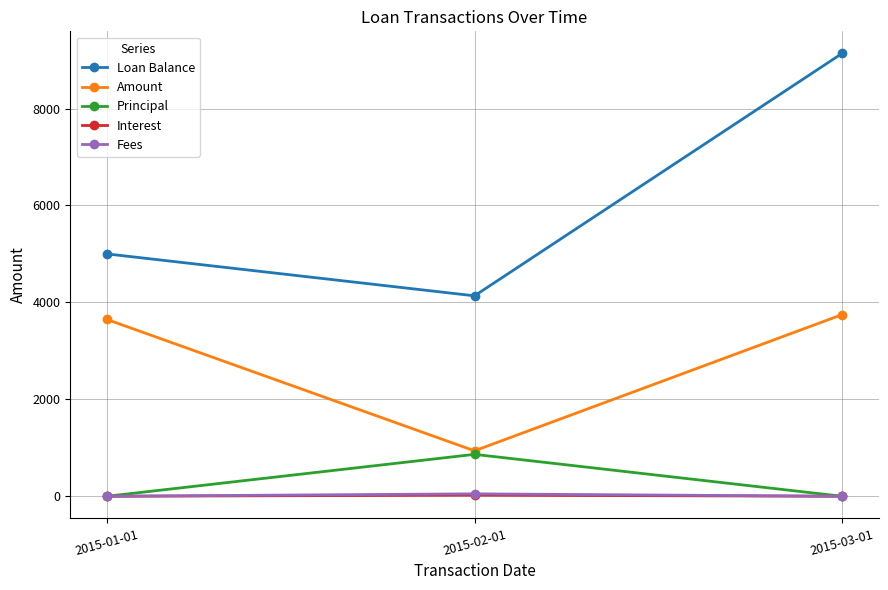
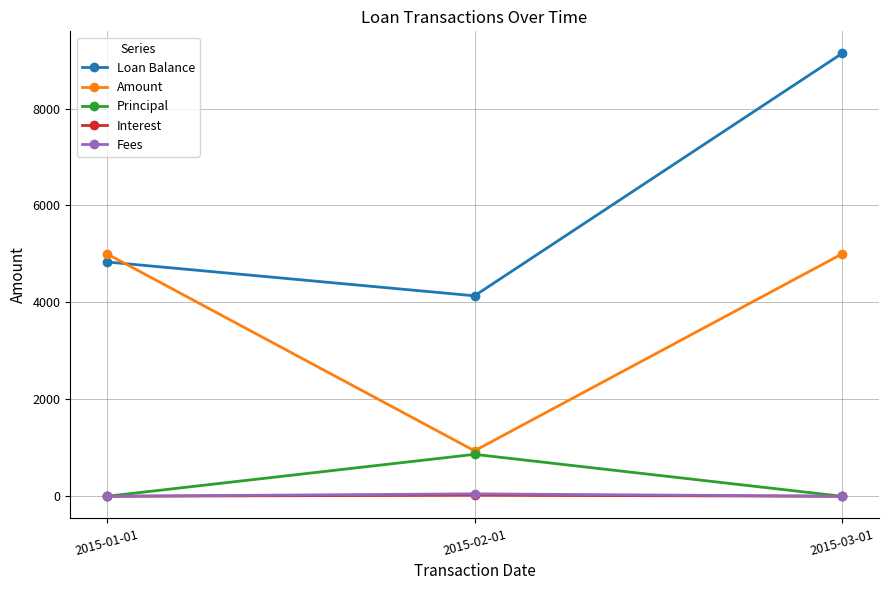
  {
    "Loan Balance": {
-     "2015-01-01": 5000,
+     "2015-01-01": 4800,
      "2015-02-01": 4100,
      "2015-03-01": 9100
    },
    "Amount": {
-     "2015-01-01": 3600,
+     "2015-01-01": 5000,
      "2015-02-01": 900,
-     "2015-03-01": 3700
+     "2015-03-01": 5000
    },
    "Principal": {
      "2015-02-01": 900
    }
  }
